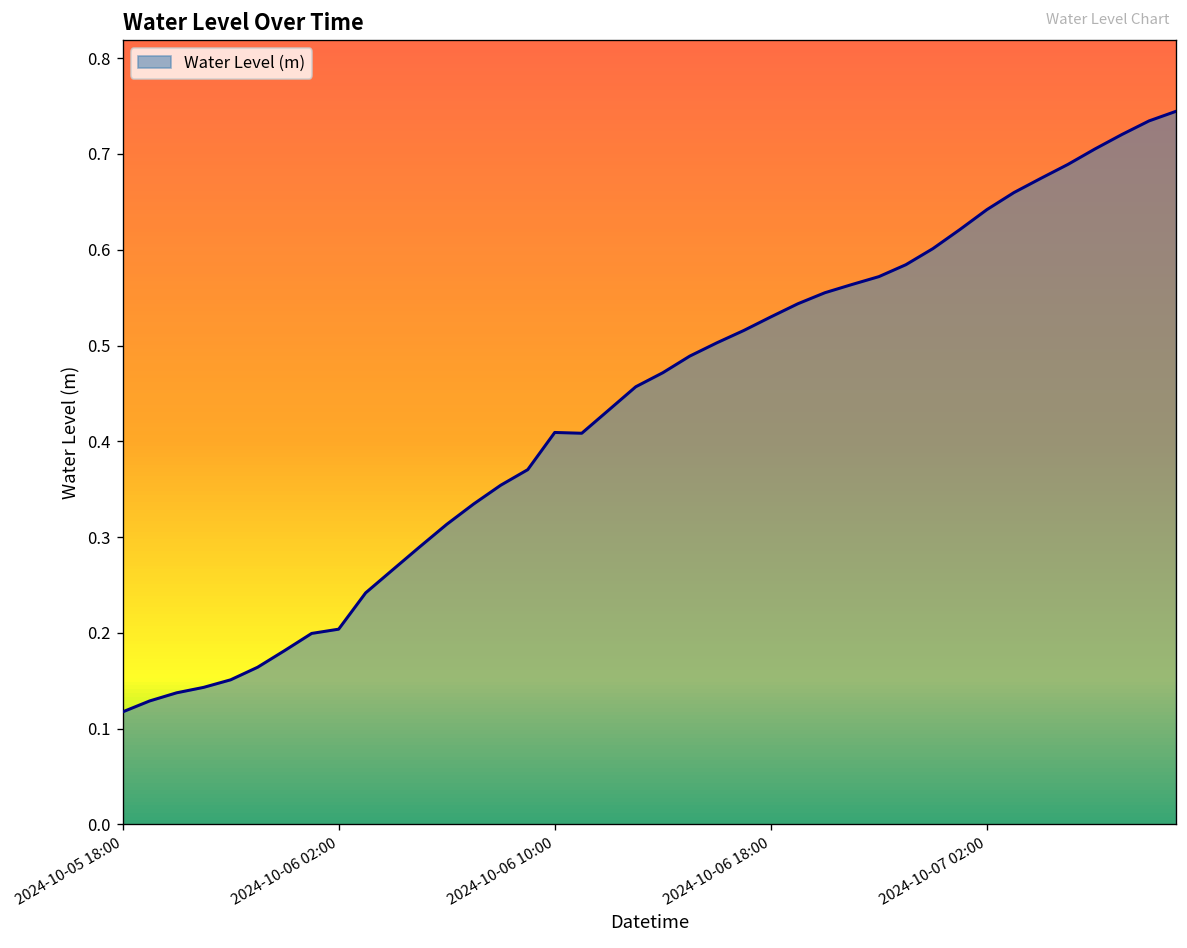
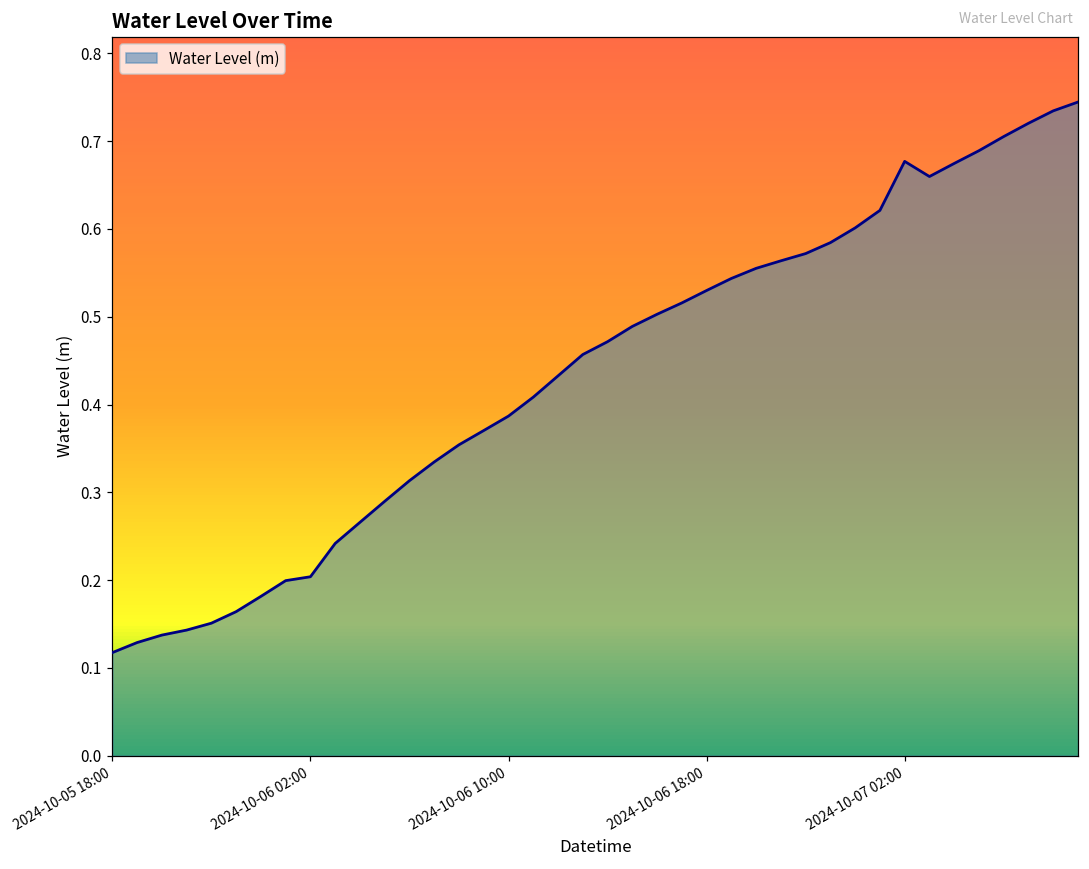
  {
    "2024-10-05 18:00": 0.12,
    "2024-10-06 02:00": 0.20,
-   "2024-10-06 10:00": 0.41,
+   "2024-10-06 10:00": 0.39,
    "2024-10-06 18:00": 0.53,
-   "2024-10-07 02:00": 0.64
+   "2024-10-07 02:00": 0.68
  }
